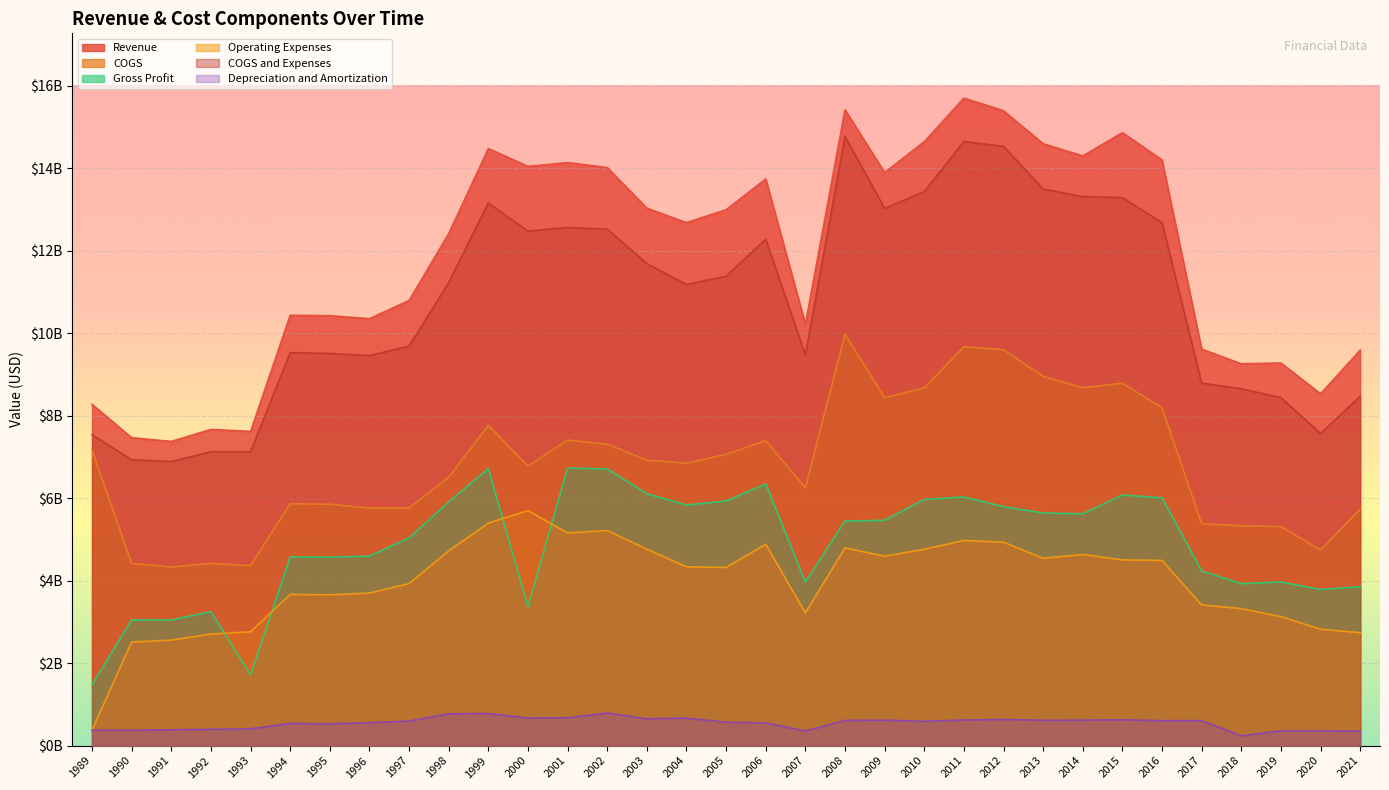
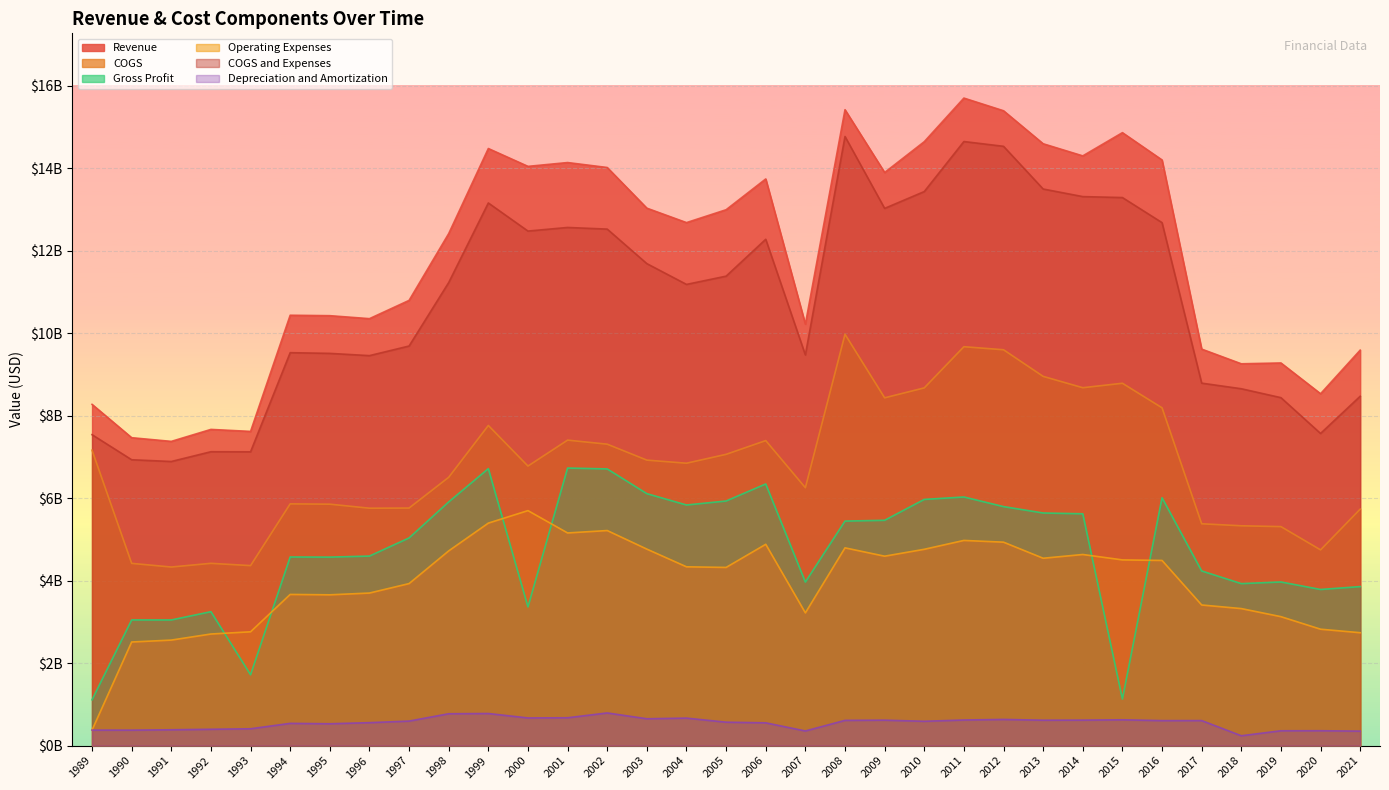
  {
    "Gross Profit": {
-     "1989": "$1500000000",
+     "1989": "$1100000000",
      "1990": "$3000000000",
      "1991": "$3000000000",
      "1992": "$3200000000",
      "1993": "$1700000000",
      "1994": "$4600000000",
      "1995": "$4600000000",
      "1996": "$4600000000",
      "1997": "$5000000000",
      "1998": "$5900000000",
      "1999": "$6700000000",
      "2000": "$3400000000",
      "2001": "$6700000000",
      "2002": "$6700000000",
      "2003": "$6100000000",
      "2004": "$5800000000",
      "2005": "$5900000000",
      "2006": "$6300000000",
      "2007": "$4000000000",
      "2008": "$5400000000",
      "2009": "$5500000000",
      "2010": "$6000000000",
      "2011": "$6000000000",
      "2012": "$5800000000",
      "2013": "$5600000000",
      "2014": "$5600000000",
-     "2015": "$6100000000",
+     "2015": "$1100000000",
      "2016": "$6000000000",
      "2017": "$4200000000",
      "2018": "$3900000000",
      "2019": "$4000000000",
      "2020": "$3800000000",
      "2021": "$3900000000"
    },
    "Depreciation and Amortization": {
      "1990": "$400000000",
      "1991": "$400000000",
      "1992": "$400000000",
      "1993": "$400000000",
      "1994": "$500000000",
      "1995": "$500000000",
      "1996": "$600000000",
      "1997": "$600000000",
      "1998": "$800000000",
      "1999": "$800000000",
      "2000": "$700000000",
      "2001": "$700000000",
      "2002": "$800000000",
      "2003": "$700000000",
      "2004": "$700000000",
      "2005": "$600000000",
      "2006": "$600000000",
      "2007": "$400000000",
      "2008": "$600000000",
      "2009": "$600000000",
      "2010": "$600000000",
      "2011": "$600000000",
      "2012": "$600000000",
      "2013": "$600000000",
      "2014": "$600000000",
      "2015": "$600000000",
      "2016": "$600000000",
      "2017": "$600000000",
      "2018": "$200000000",
      "2019": "$400000000",
      "2020": "$400000000",
      "2021": "$400000000"
    }
  }
